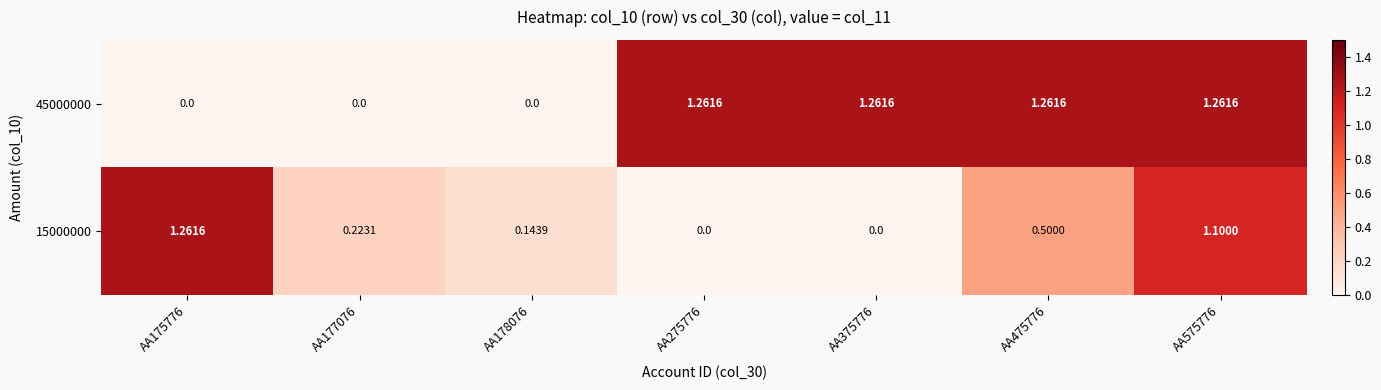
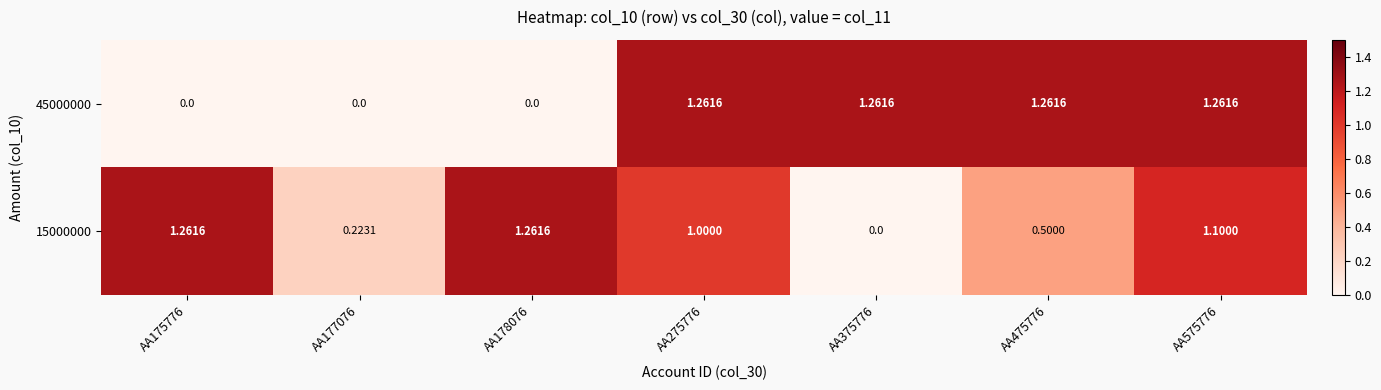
  {
    "45000000": {
      "AA175776": 0.0,
      "AA177076": 0.0,
      "AA178076": 0.0,
      "AA275776": 1.2616,
      "AA375776": 1.2616,
      "AA475776": 1.2616,
      "AA575776": 1.2616
    },
    "15000000": {
      "AA175776": 1.2616,
      "AA177076": 0.2231,
-     "AA178076": 0.1439,
-     "AA275776": 0.0,
+     "AA178076": 1.2616,
+     "AA275776": 1.0000,
      "AA375776": 0.0,
      "AA475776": 0.5000,
      "AA575776": 1.1000
    }
  }
